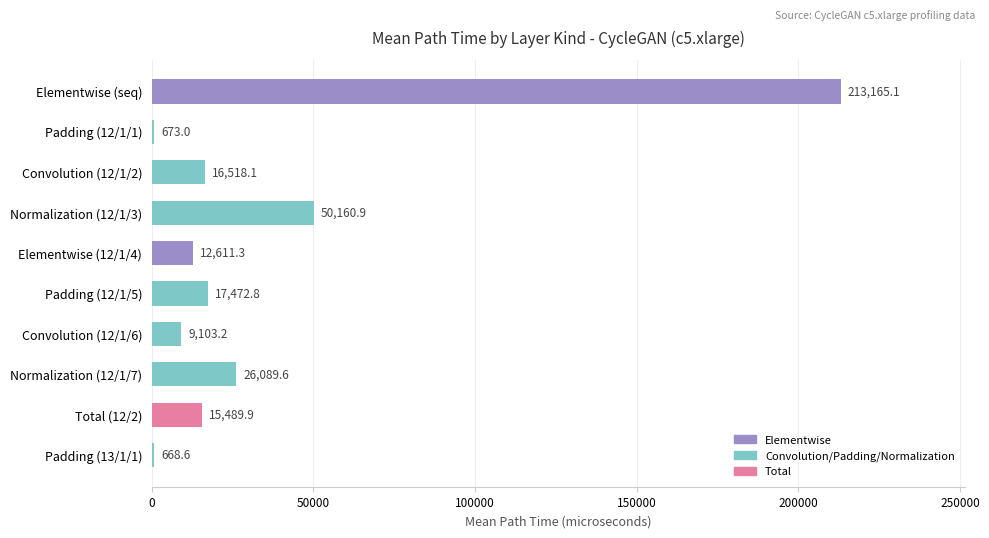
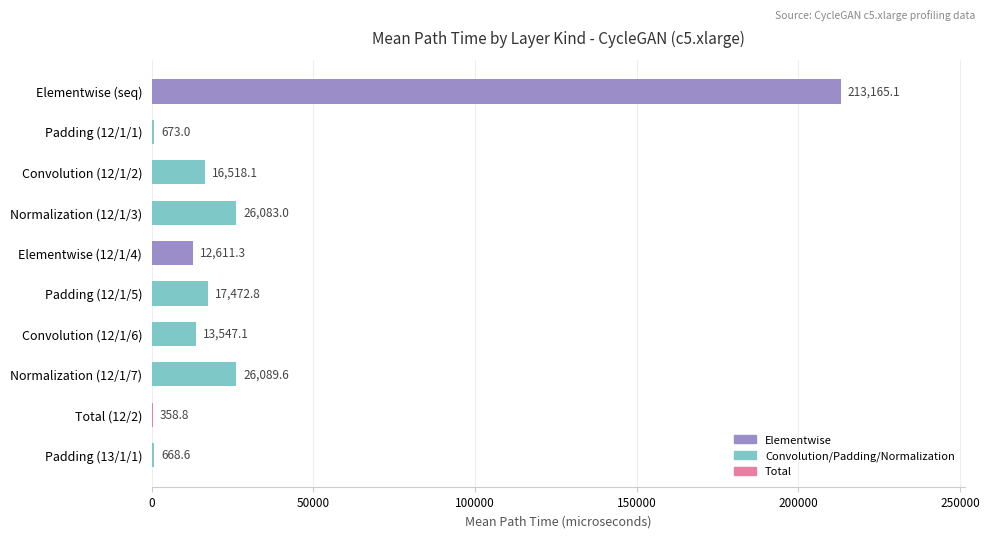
  {
    "Elementwise (seq)": "213,165.1",
    "Padding (12/1/1)": "673.0",
    "Convolution (12/1/2)": "16,518.1",
-   "Normalization (12/1/3)": "50,160.9",
+   "Normalization (12/1/3)": "26,083.0",
    "Elementwise (12/1/4)": "12,611.3",
    "Padding (12/1/5)": "17,472.8",
-   "Convolution (12/1/6)": "9,103.2",
+   "Convolution (12/1/6)": "13,547.1",
    "Normalization (12/1/7)": "26,089.6",
-   "Total (12/2)": "15,489.9",
+   "Total (12/2)": "358.8",
    "Padding (13/1/1)": "668.6"
  }
